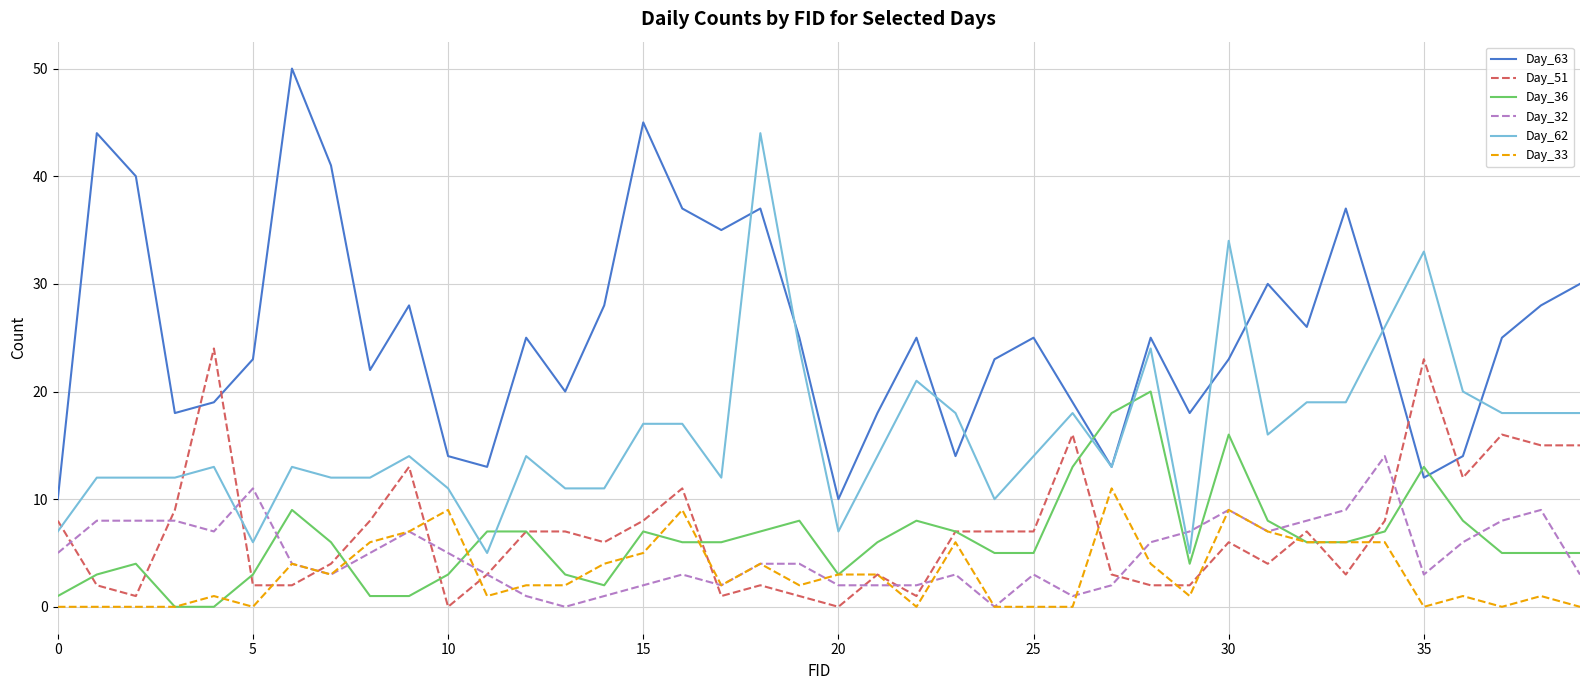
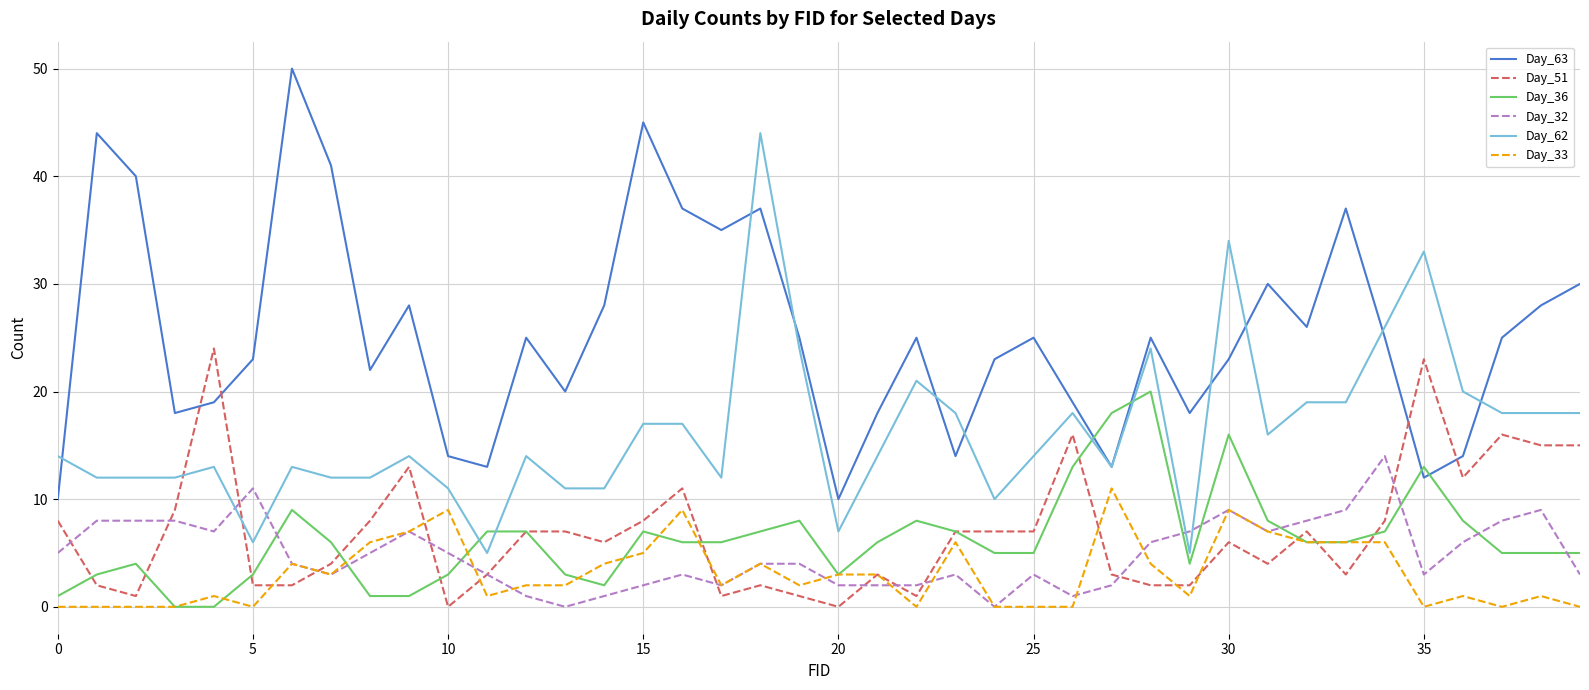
  {
    "Day_63": {
      "0": 10,
      "5": 23,
      "10": 14,
      "15": 45,
      "20": 10,
      "25": 25,
      "30": 23,
      "35": 12
    },
    "Day_51": {
      "0": 8,
      "5": 2,
      "10": 0,
      "15": 8,
      "20": 0,
      "25": 7,
      "30": 6,
      "35": 23
    },
    "Day_36": {
      "0": 1,
      "5": 3,
      "10": 3,
      "15": 7,
      "25": 5,
      "30": 16,
      "35": 13
    },
    "Day_32": {
      "0": 5,
      "5": 11,
      "10": 5,
      "15": 2,
      "20": 2,
      "25": 3,
      "35": 3
    },
    "Day_62": {
-     "0": 7,
+     "0": 14,
      "5": 6,
      "10": 11,
      "15": 17,
      "20": 7,
      "25": 14,
      "30": 34,
      "35": 33
    },
    "Day_33": {
      "0": 0,
      "5": 0,
      "10": 9,
      "15": 5,
      "25": 0,
      "35": 0
    }
  }
